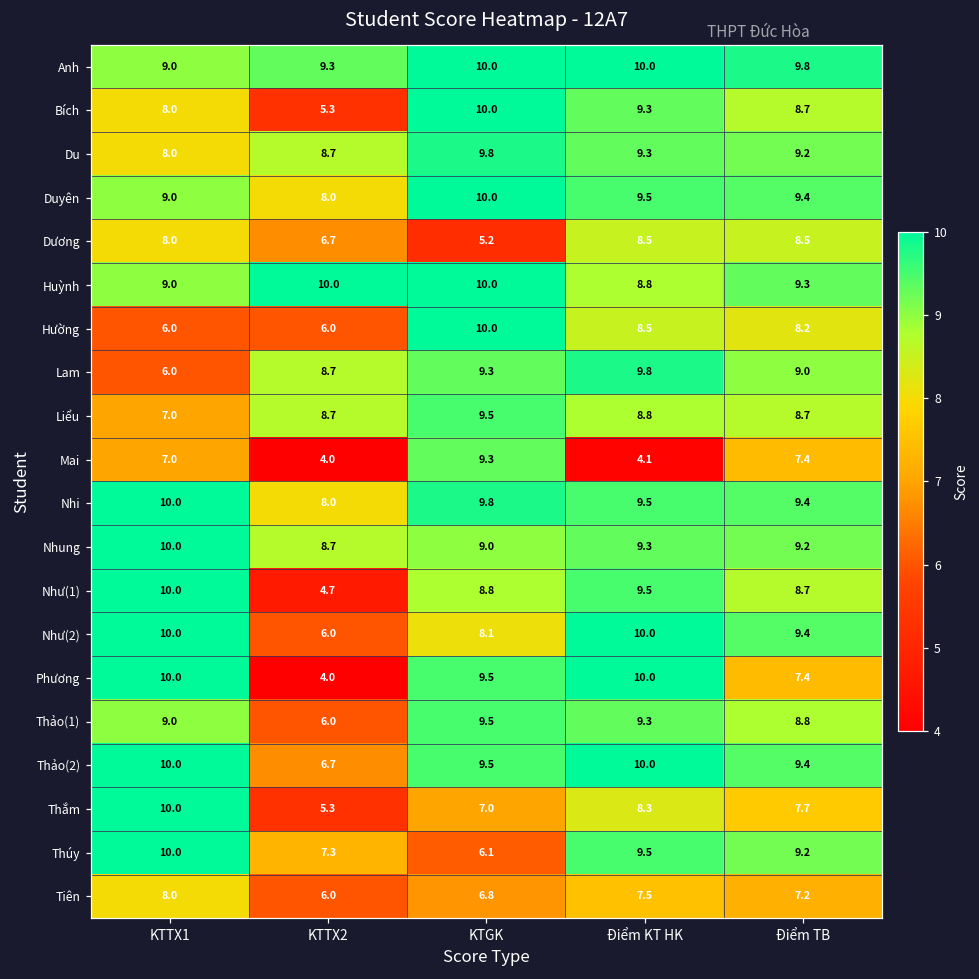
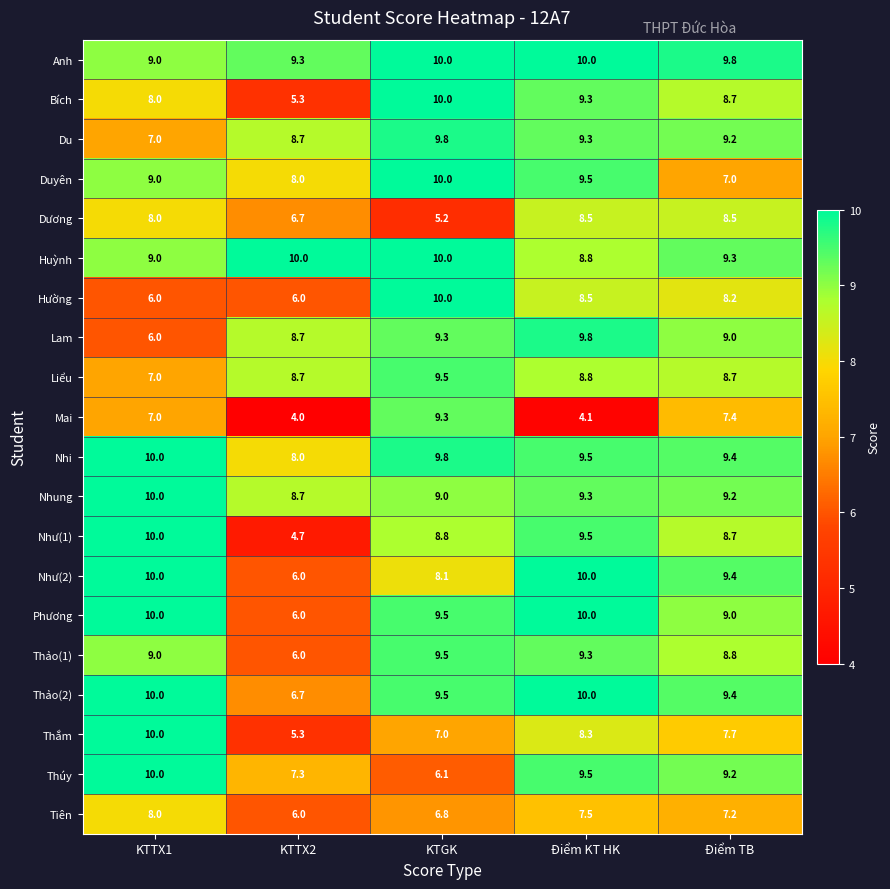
  {
    "Anh": {
      "KTTX1": 9.0,
      "KTTX2": 9.3,
      "KTGK": 10.0,
      "Điểm KT HK": 10.0,
      "Điểm TB": 9.8
    },
    "Bích": {
      "KTTX1": 8.0,
      "KTTX2": 5.3,
      "KTGK": 10.0,
      "Điểm KT HK": 9.3,
      "Điểm TB": 8.7
    },
    "Du": {
-     "KTTX1": 8.0,
+     "KTTX1": 7.0,
      "KTTX2": 8.7,
      "KTGK": 9.8,
      "Điểm KT HK": 9.3,
      "Điểm TB": 9.2
    },
    "Duyên": {
      "KTTX1": 9.0,
      "KTTX2": 8.0,
      "KTGK": 10.0,
      "Điểm KT HK": 9.5,
-     "Điểm TB": 9.4
+     "Điểm TB": 7.0
    },
    "Dương": {
      "KTTX1": 8.0,
      "KTTX2": 6.7,
      "KTGK": 5.2,
      "Điểm KT HK": 8.5,
      "Điểm TB": 8.5
    },
    "Huỳnh": {
      "KTTX1": 9.0,
      "KTTX2": 10.0,
      "KTGK": 10.0,
      "Điểm KT HK": 8.8,
      "Điểm TB": 9.3
    },
    "Hường": {
      "KTTX1": 6.0,
      "KTTX2": 6.0,
      "KTGK": 10.0,
      "Điểm KT HK": 8.5,
      "Điểm TB": 8.2
    },
    "Lam": {
      "KTTX1": 6.0,
      "KTTX2": 8.7,
      "KTGK": 9.3,
      "Điểm KT HK": 9.8,
      "Điểm TB": 9.0
    },
    "Liểu": {
      "KTTX1": 7.0,
      "KTTX2": 8.7,
      "KTGK": 9.5,
      "Điểm KT HK": 8.8,
      "Điểm TB": 8.7
    },
    "Mai": {
      "KTTX1": 7.0,
      "KTTX2": 4.0,
      "KTGK": 9.3,
      "Điểm KT HK": 4.1,
      "Điểm TB": 7.4
    },
    "Nhi": {
      "KTTX1": 10.0,
      "KTTX2": 8.0,
      "KTGK": 9.8,
      "Điểm KT HK": 9.5,
      "Điểm TB": 9.4
    },
    "Nhung": {
      "KTTX1": 10.0,
      "KTTX2": 8.7,
      "KTGK": 9.0,
      "Điểm KT HK": 9.3,
      "Điểm TB": 9.2
    },
    "Như(1)": {
      "KTTX1": 10.0,
      "KTTX2": 4.7,
      "KTGK": 8.8,
      "Điểm KT HK": 9.5,
      "Điểm TB": 8.7
    },
    "Như(2)": {
      "KTTX1": 10.0,
      "KTTX2": 6.0,
      "KTGK": 8.1,
      "Điểm KT HK": 10.0,
      "Điểm TB": 9.4
    },
    "Phương": {
      "KTTX1": 10.0,
-     "KTTX2": 4.0,
+     "KTTX2": 6.0,
      "KTGK": 9.5,
      "Điểm KT HK": 10.0,
-     "Điểm TB": 7.4
+     "Điểm TB": 9.0
    },
    "Thảo(1)": {
      "KTTX1": 9.0,
      "KTTX2": 6.0,
      "KTGK": 9.5,
      "Điểm KT HK": 9.3,
      "Điểm TB": 8.8
    },
    "Thảo(2)": {
      "KTTX1": 10.0,
      "KTTX2": 6.7,
      "KTGK": 9.5,
      "Điểm KT HK": 10.0,
      "Điểm TB": 9.4
    },
    "Thắm": {
      "KTTX1": 10.0,
      "KTTX2": 5.3,
      "KTGK": 7.0,
      "Điểm KT HK": 8.3,
      "Điểm TB": 7.7
    },
    "Thúy": {
      "KTTX1": 10.0,
      "KTTX2": 7.3,
      "KTGK": 6.1,
      "Điểm KT HK": 9.5,
      "Điểm TB": 9.2
    },
    "Tiên": {
      "KTTX1": 8.0,
      "KTTX2": 6.0,
      "KTGK": 6.8,
      "Điểm KT HK": 7.5,
      "Điểm TB": 7.2
    }
  }
